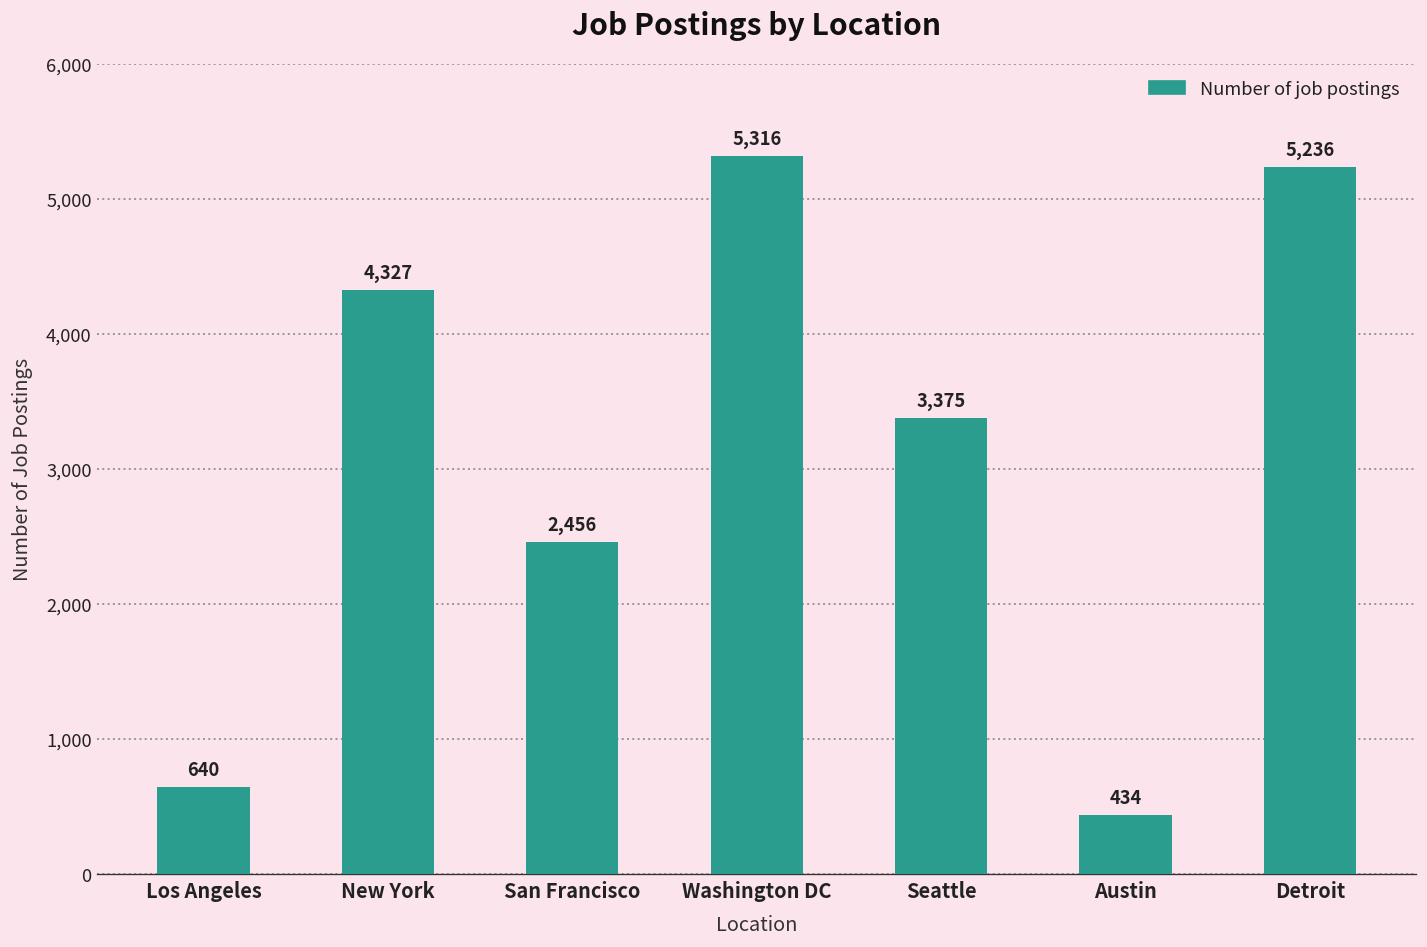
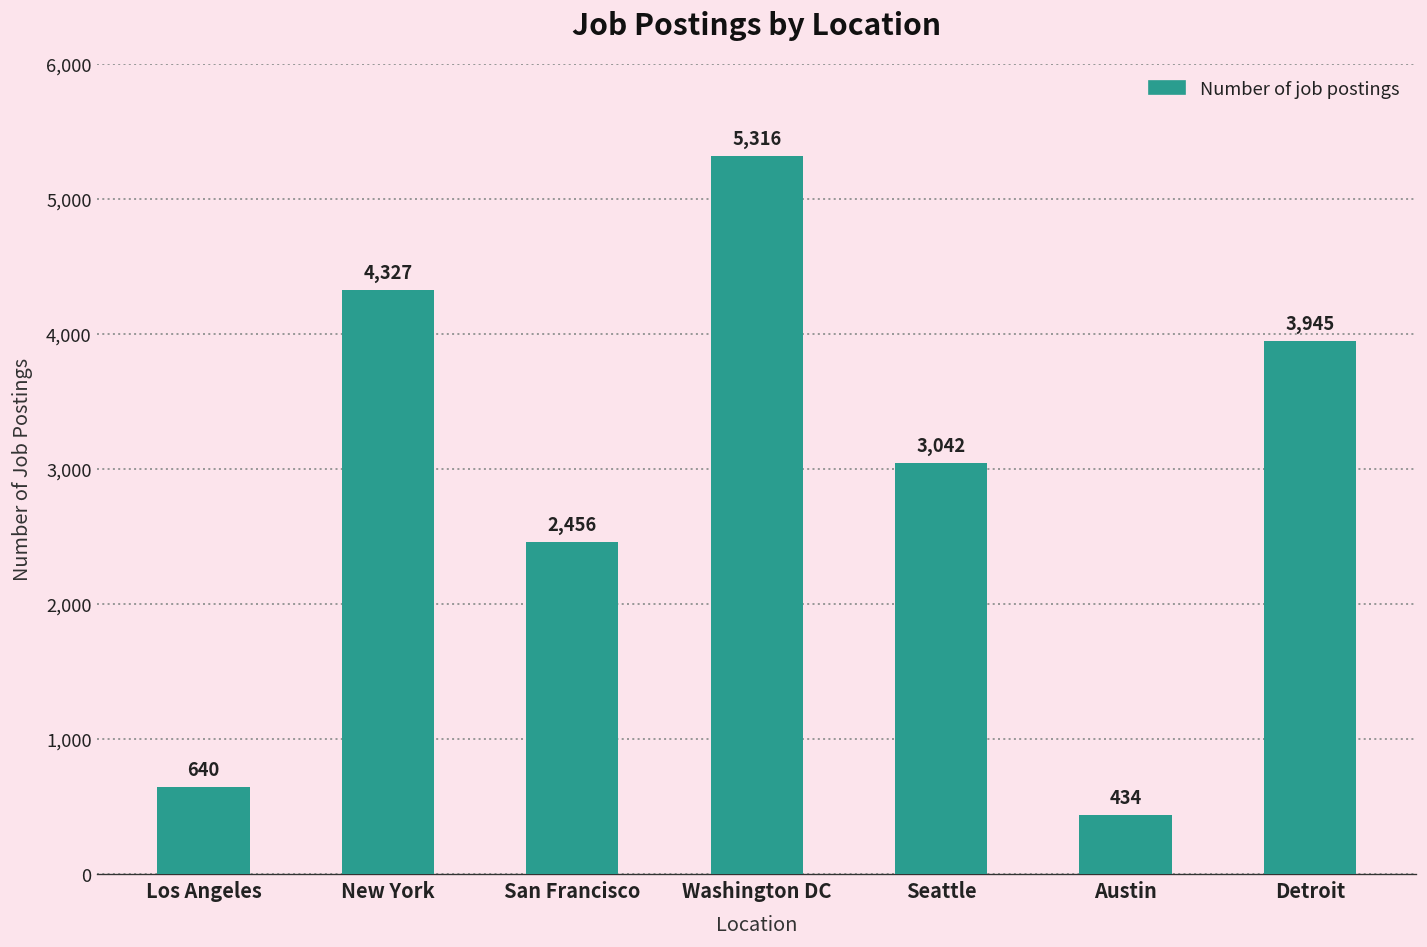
  {
    "Los Angeles": "640",
    "New York": "4,327",
    "San Francisco": "2,456",
    "Washington DC": "5,316",
-   "Seattle": "3,375",
+   "Seattle": "3,042",
    "Austin": "434",
-   "Detroit": "5,236"
+   "Detroit": "3,945"
  }
